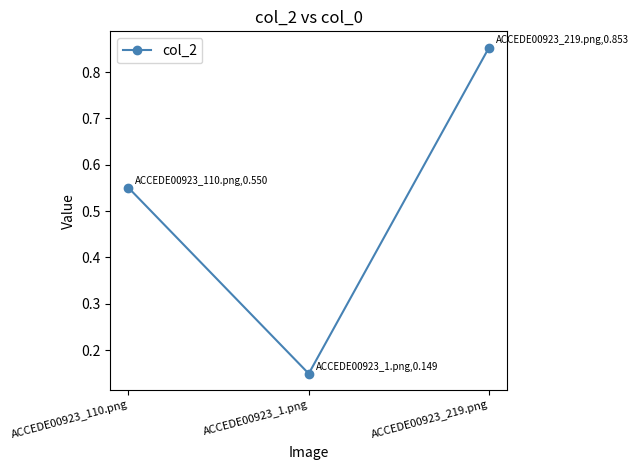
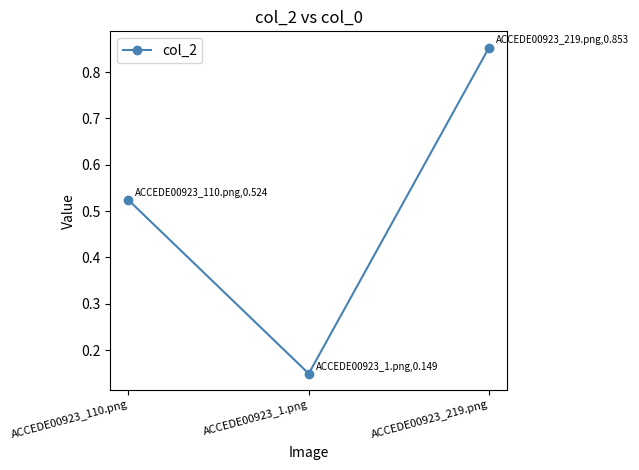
  {
-   "ACCEDE00923_110.png": 0.550,
+   "ACCEDE00923_110.png": 0.524,
    "ACCEDE00923_1.png": 0.149,
    "ACCEDE00923_219.png": 0.853
  }
